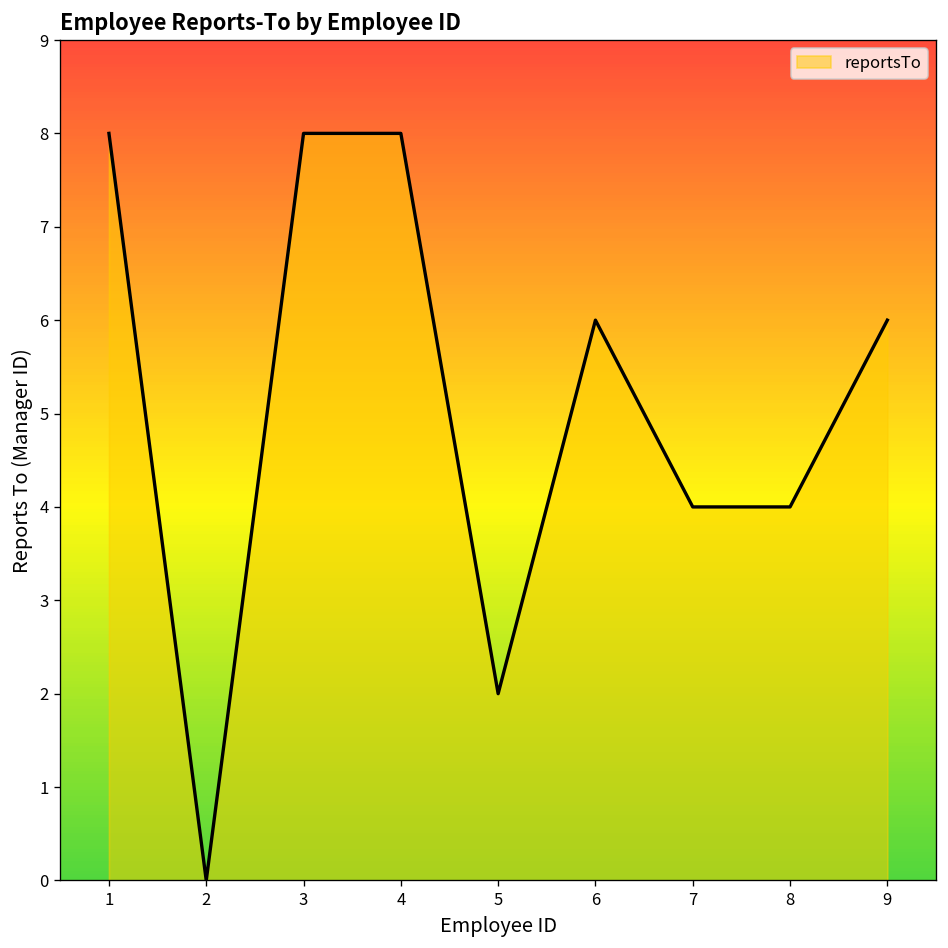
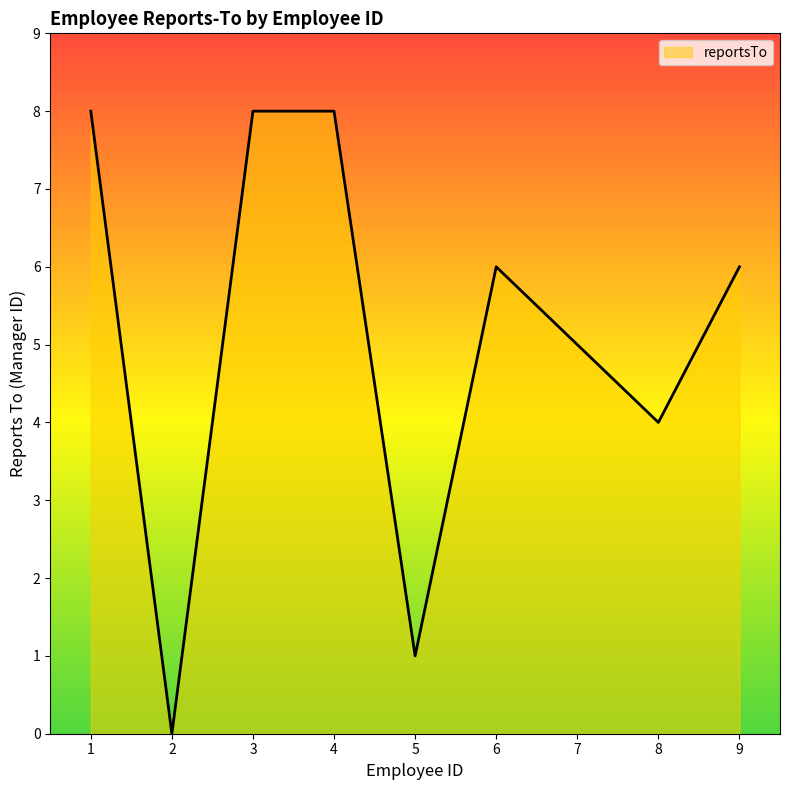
  {
    "1": 8,
    "2": 0,
    "3": 8,
    "4": 8,
-   "5": 2,
+   "5": 1,
    "6": 6,
-   "7": 4,
+   "7": 5,
    "8": 4,
    "9": 6
  }
